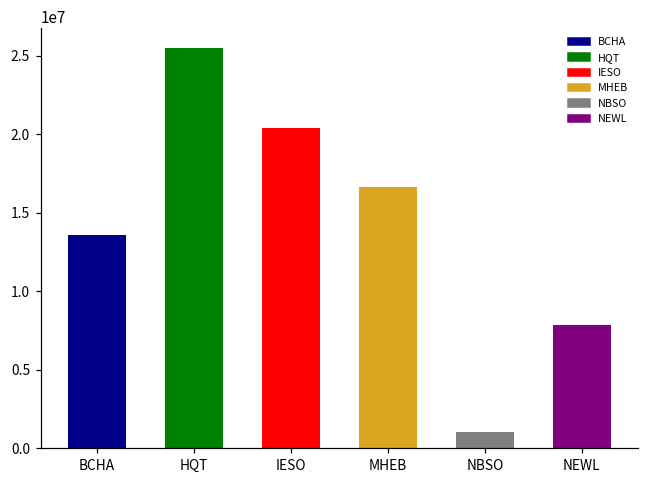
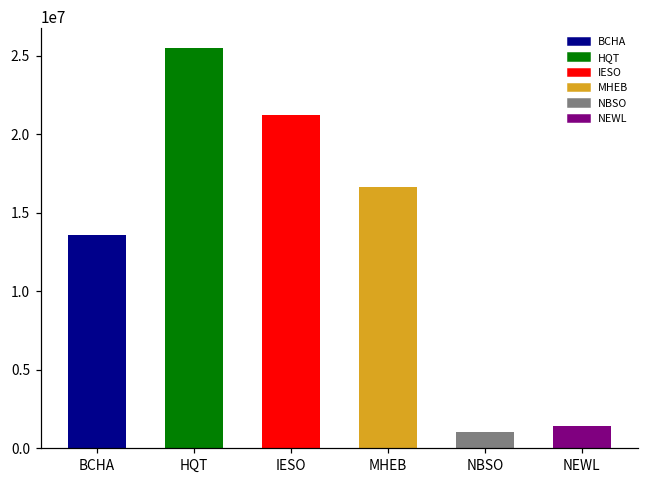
  {
    "BCHA": 13600000,
    "HQT": 25500000,
-   "IESO": 20400000,
+   "IESO": 21200000,
    "MHEB": 16700000,
    "NBSO": 1000000,
-   "NEWL": 7900000
+   "NEWL": 1400000
  }
